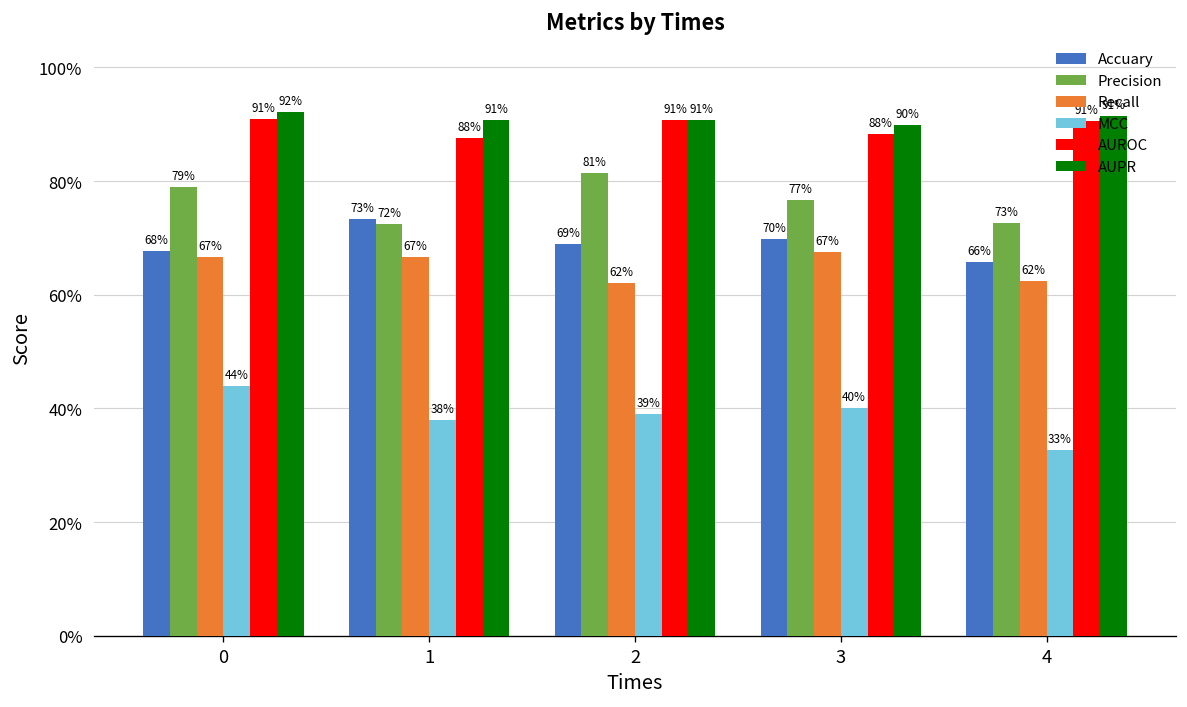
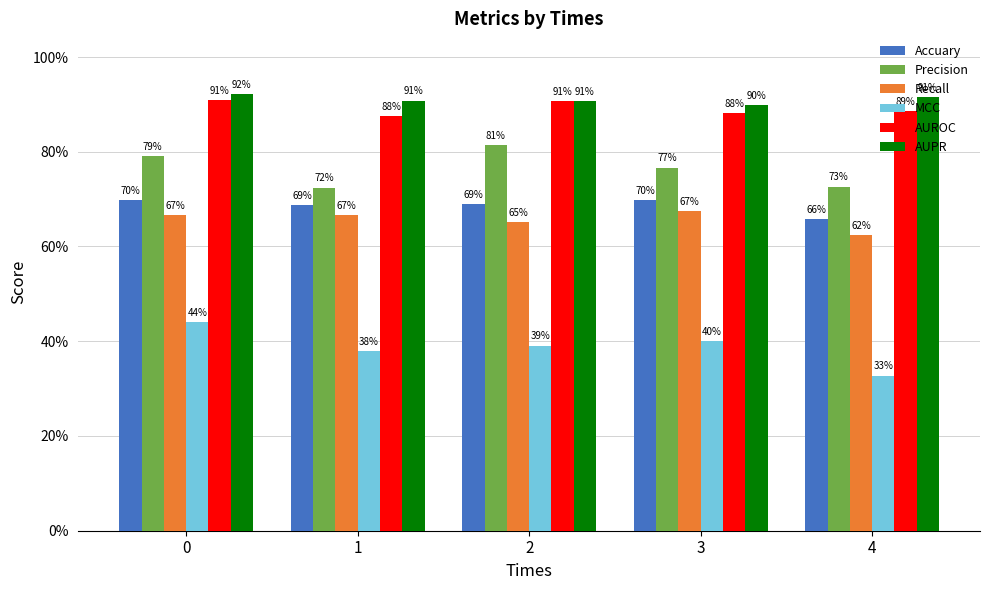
  {
    "Accuary": {
-     "0": "68%",
-     "1": "73%",
+     "0": "70%",
+     "1": "69%",
      "2": "69%",
      "3": "70%",
      "4": "66%"
    },
    "Precision": {
      "0": "79%",
      "1": "72%",
      "2": "81%",
      "3": "77%",
      "4": "73%"
    },
    "Recall": {
      "0": "67%",
      "1": "67%",
-     "2": "62%",
+     "2": "65%",
      "3": "67%",
      "4": "62%"
    },
    "MCC": {
      "0": "44%",
      "1": "38%",
      "2": "39%",
      "3": "40%",
      "4": "33%"
    },
    "AUROC": {
      "0": "91%",
      "1": "88%",
      "2": "91%",
      "3": "88%",
-     "4": "91%"
+     "4": "89%"
    },
    "AUPR": {
      "0": "92%",
      "1": "91%",
      "2": "91%",
      "3": "90%",
      "4": "91%"
    }
  }
